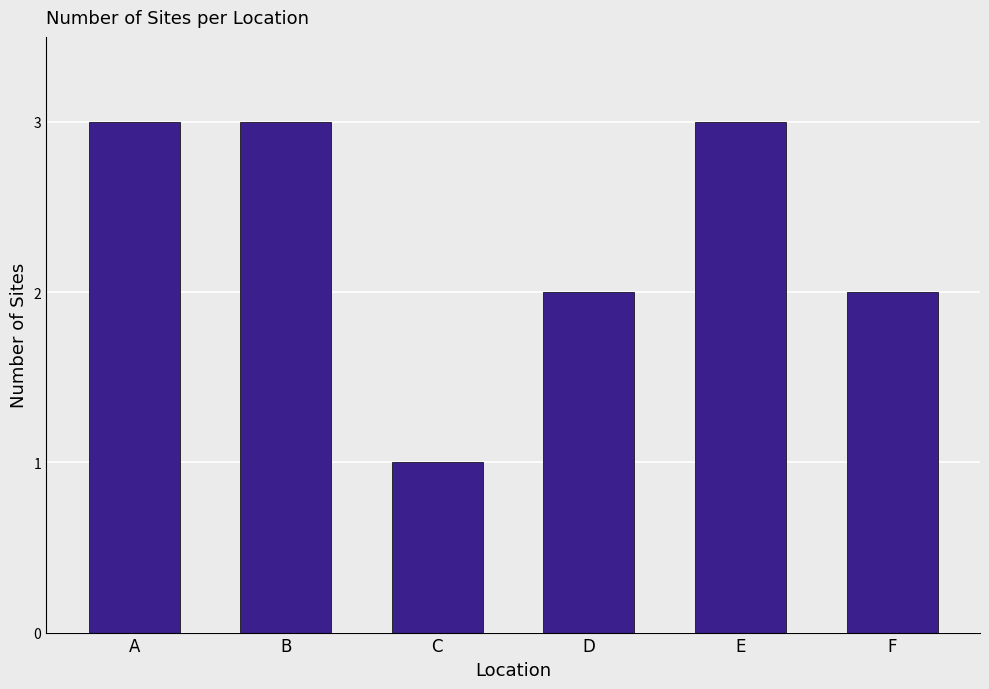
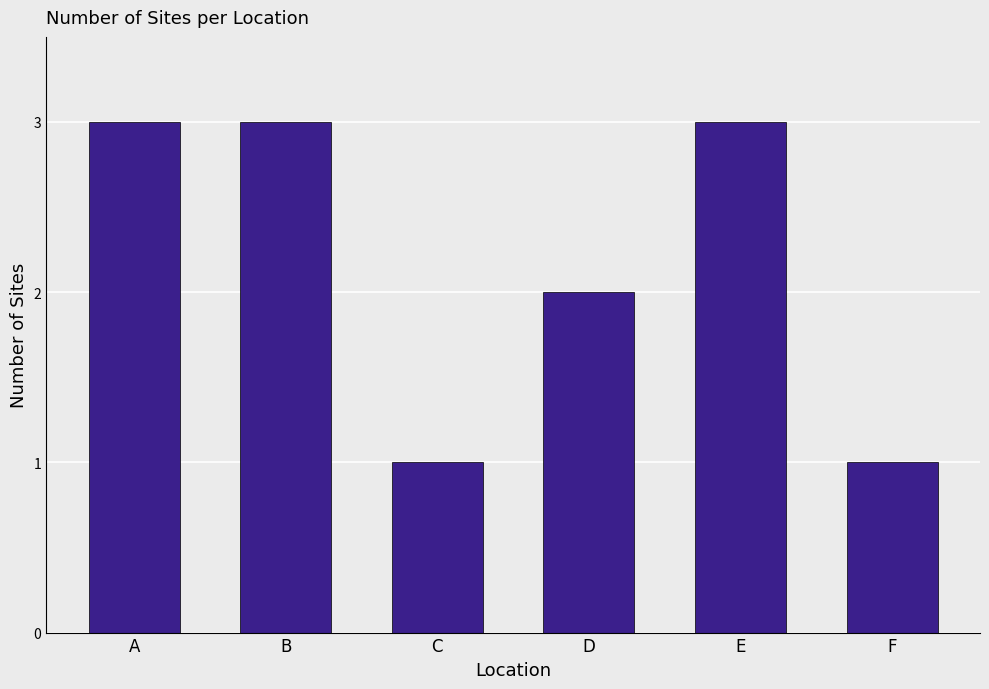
  {
    "A": 3,
    "B": 3,
    "C": 1,
    "D": 2,
    "E": 3,
-   "F": 2
+   "F": 1
  }
